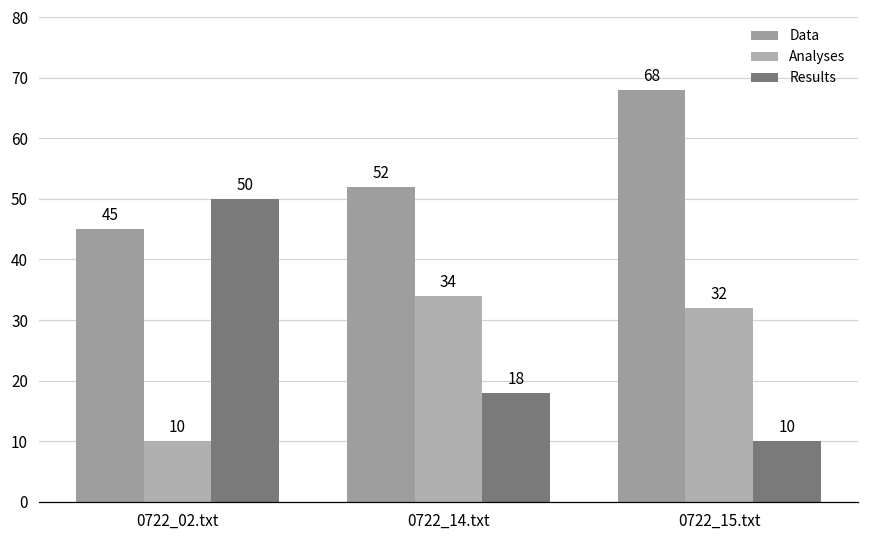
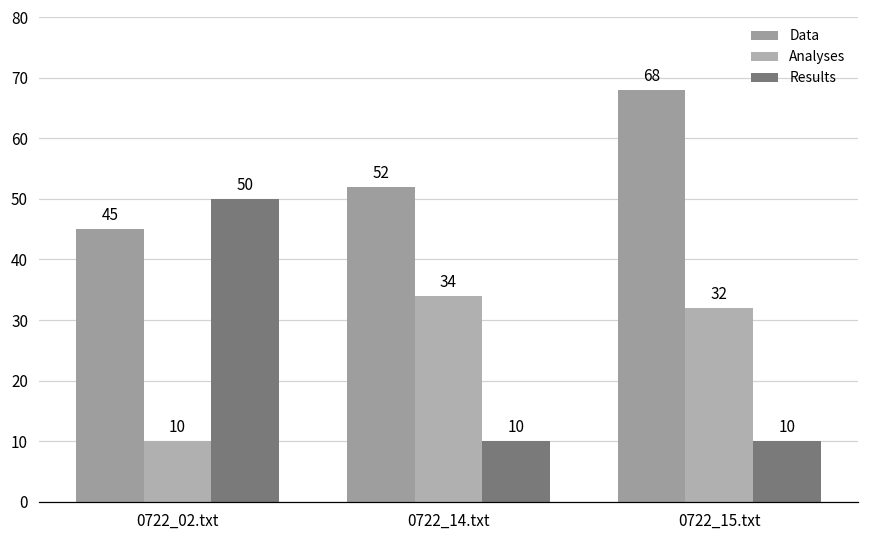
  {
    "Results": {
      "0722_02.txt": 50,
-     "0722_14.txt": 18,
+     "0722_14.txt": 10,
      "0722_15.txt": 10
    }
  }
